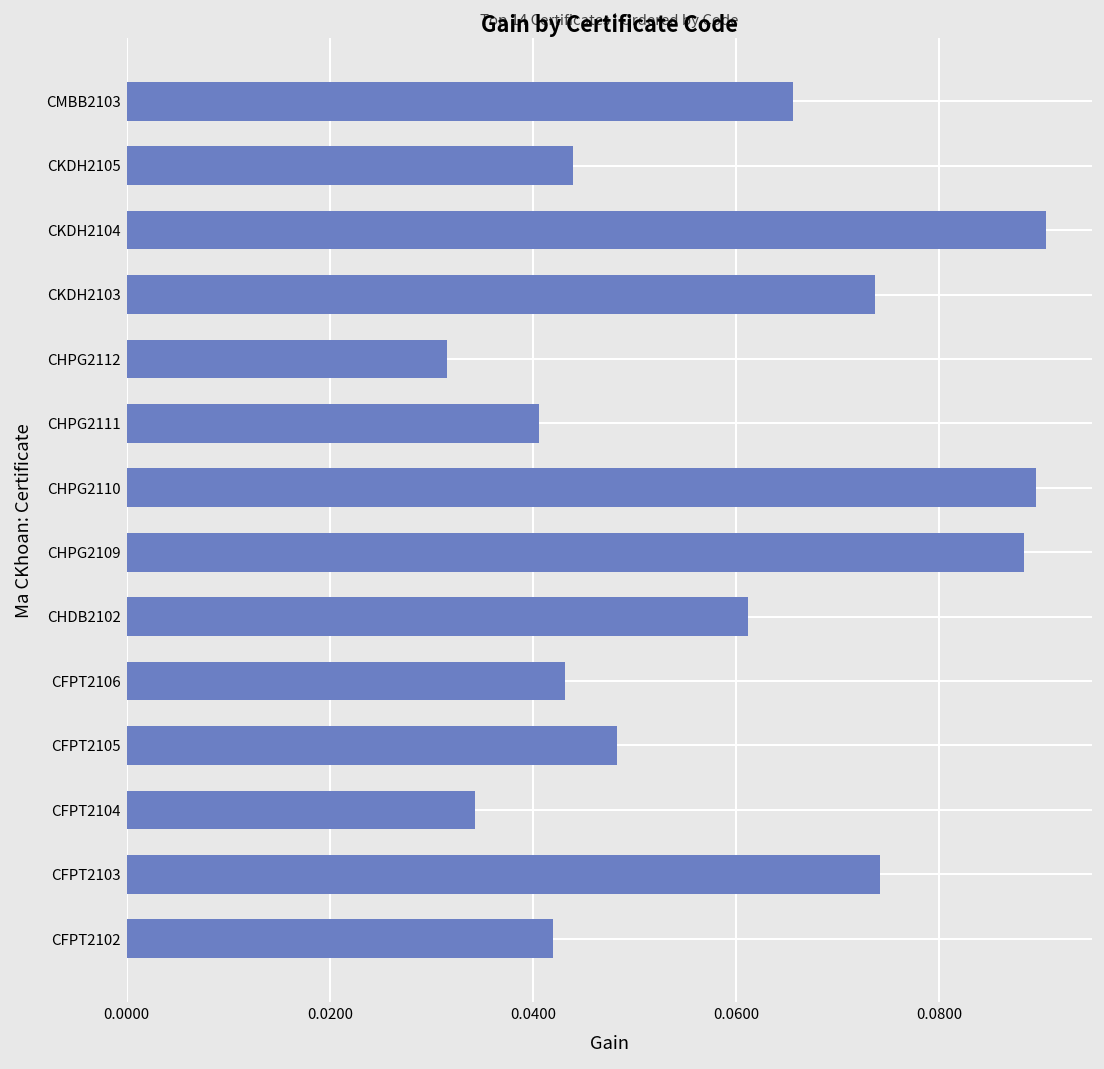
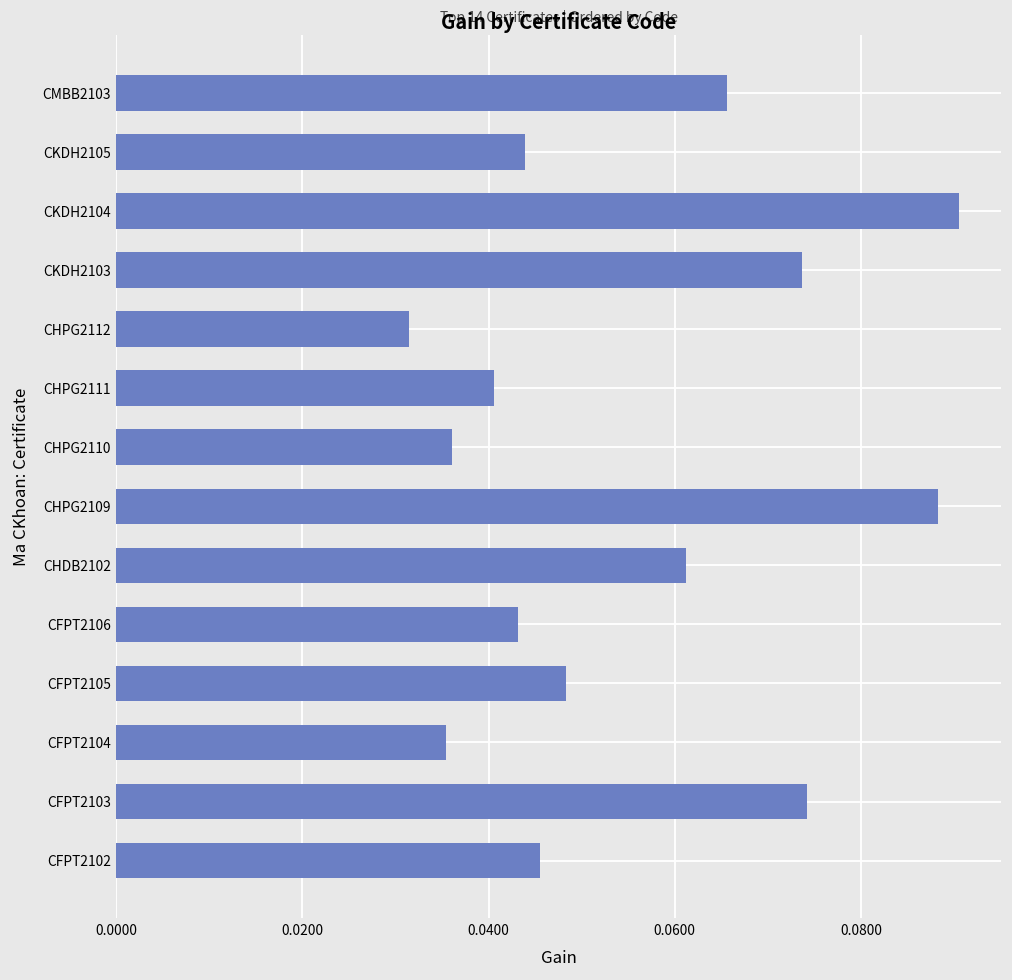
  {
    "CMBB2103": 0.066,
    "CKDH2105": 0.044,
    "CKDH2104": 0.091,
    "CKDH2103": 0.074,
    "CHPG2112": 0.031,
    "CHPG2111": 0.041,
-   "CHPG2110": 0.089,
+   "CHPG2110": 0.036,
    "CHPG2109": 0.088,
    "CHDB2102": 0.061,
    "CFPT2106": 0.043,
    "CFPT2105": 0.048,
-   "CFPT2104": 0.034,
+   "CFPT2104": 0.035,
    "CFPT2103": 0.074,
-   "CFPT2102": 0.042
+   "CFPT2102": 0.046
  }
